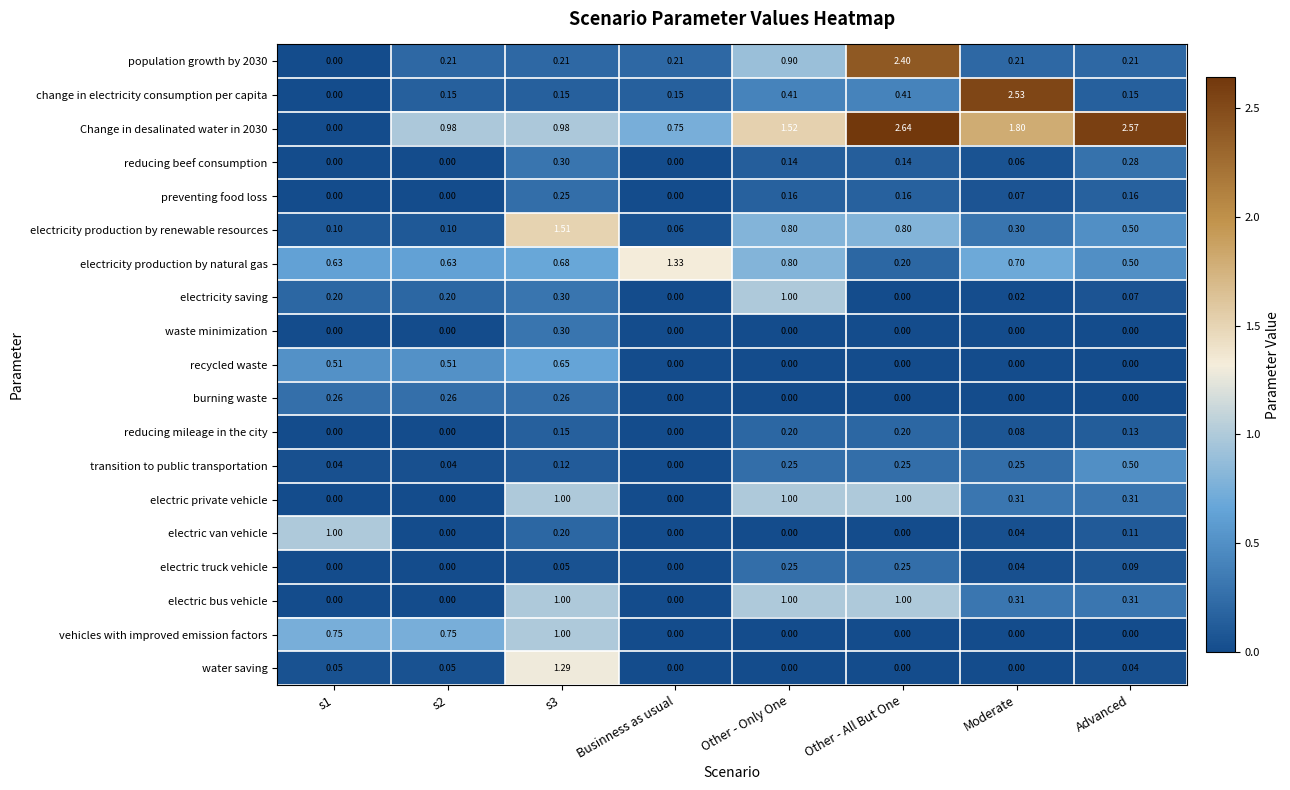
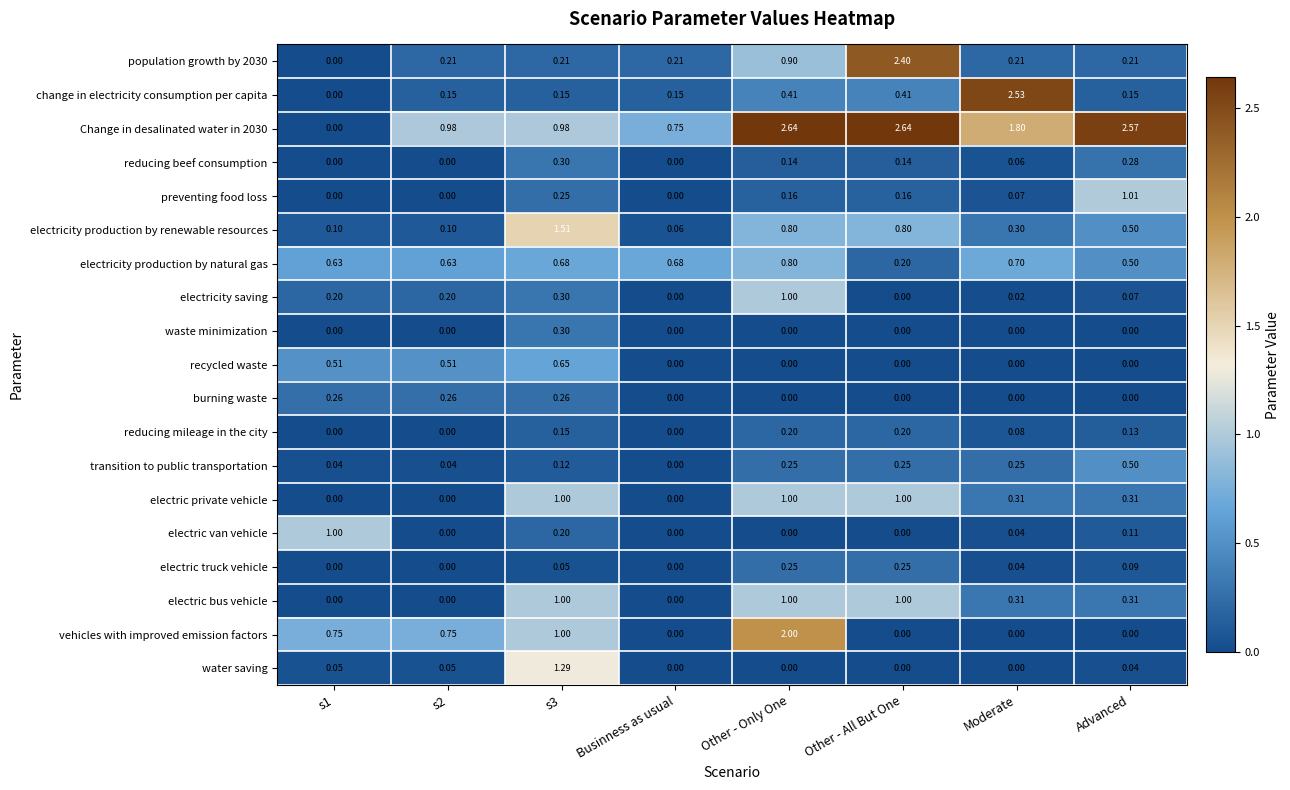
  {
    "population growth by 2030": {
      "s1": 0.00,
      "s2": 0.21,
      "s3": 0.21,
      "Businness as usual": 0.21,
      "Other - Only One": 0.90,
      "Other - All But One": 2.40,
      "Moderate": 0.21,
      "Advanced": 0.21
    },
    "change in electricity consumption per capita": {
      "s1": 0.00,
      "s2": 0.15,
      "s3": 0.15,
      "Businness as usual": 0.15,
      "Other - Only One": 0.41,
      "Other - All But One": 0.41,
      "Moderate": 2.53,
      "Advanced": 0.15
    },
    "Change in desalinated water in 2030": {
      "s1": 0.00,
      "s2": 0.98,
      "s3": 0.98,
      "Businness as usual": 0.75,
-     "Other - Only One": 1.52,
+     "Other - Only One": 2.64,
      "Other - All But One": 2.64,
      "Moderate": 1.80,
      "Advanced": 2.57
    },
    "reducing beef consumption": {
      "s1": 0.00,
      "s2": 0.00,
      "s3": 0.30,
      "Businness as usual": 0.00,
      "Other - Only One": 0.14,
      "Other - All But One": 0.14,
      "Moderate": 0.06,
      "Advanced": 0.28
    },
    "preventing food loss": {
      "s1": 0.00,
      "s2": 0.00,
      "s3": 0.25,
      "Businness as usual": 0.00,
      "Other - Only One": 0.16,
      "Other - All But One": 0.16,
      "Moderate": 0.07,
-     "Advanced": 0.16
+     "Advanced": 1.01
    },
    "electricity production by renewable resources": {
      "s1": 0.10,
      "s2": 0.10,
      "s3": 1.51,
      "Businness as usual": 0.06,
      "Other - Only One": 0.80,
      "Other - All But One": 0.80,
      "Moderate": 0.30,
      "Advanced": 0.50
    },
    "electricity production by natural gas": {
      "s1": 0.63,
      "s2": 0.63,
      "s3": 0.68,
-     "Businness as usual": 1.33,
+     "Businness as usual": 0.68,
      "Other - Only One": 0.80,
      "Other - All But One": 0.20,
      "Moderate": 0.70,
      "Advanced": 0.50
    },
    "electricity saving": {
      "s1": 0.20,
      "s2": 0.20,
      "s3": 0.30,
      "Businness as usual": 0.00,
      "Other - Only One": 1.00,
      "Other - All But One": 0.00,
      "Moderate": 0.02,
      "Advanced": 0.07
    },
    "waste minimization": {
      "s1": 0.00,
      "s2": 0.00,
      "s3": 0.30,
      "Businness as usual": 0.00,
      "Other - Only One": 0.00,
      "Other - All But One": 0.00,
      "Moderate": 0.00,
      "Advanced": 0.00
    },
    "recycled waste": {
      "s1": 0.51,
      "s2": 0.51,
      "s3": 0.65,
      "Businness as usual": 0.00,
      "Other - Only One": 0.00,
      "Other - All But One": 0.00,
      "Moderate": 0.00,
      "Advanced": 0.00
    },
    "burning waste": {
      "s1": 0.26,
      "s2": 0.26,
      "s3": 0.26,
      "Businness as usual": 0.00,
      "Other - Only One": 0.00,
      "Other - All But One": 0.00,
      "Moderate": 0.00,
      "Advanced": 0.00
    },
    "reducing mileage in the city": {
      "s1": 0.00,
      "s2": 0.00,
      "s3": 0.15,
      "Businness as usual": 0.00,
      "Other - Only One": 0.20,
      "Other - All But One": 0.20,
      "Moderate": 0.08,
      "Advanced": 0.13
    },
    "transition to public transportation": {
      "s1": 0.04,
      "s2": 0.04,
      "s3": 0.12,
      "Businness as usual": 0.00,
      "Other - Only One": 0.25,
      "Other - All But One": 0.25,
      "Moderate": 0.25,
      "Advanced": 0.50
    },
    "electric private vehicle": {
      "s1": 0.00,
      "s2": 0.00,
      "s3": 1.00,
      "Businness as usual": 0.00,
      "Other - Only One": 1.00,
      "Other - All But One": 1.00,
      "Moderate": 0.31,
      "Advanced": 0.31
    },
    "electric van vehicle": {
      "s1": 1.00,
      "s2": 0.00,
      "s3": 0.20,
      "Businness as usual": 0.00,
      "Other - Only One": 0.00,
      "Other - All But One": 0.00,
      "Moderate": 0.04,
      "Advanced": 0.11
    },
    "electric truck vehicle": {
      "s1": 0.00,
      "s2": 0.00,
      "s3": 0.05,
      "Businness as usual": 0.00,
      "Other - Only One": 0.25,
      "Other - All But One": 0.25,
      "Moderate": 0.04,
      "Advanced": 0.09
    },
    "electric bus vehicle": {
      "s1": 0.00,
      "s2": 0.00,
      "s3": 1.00,
      "Businness as usual": 0.00,
      "Other - Only One": 1.00,
      "Other - All But One": 1.00,
      "Moderate": 0.31,
      "Advanced": 0.31
    },
    "vehicles with improved emission factors": {
      "s1": 0.75,
      "s2": 0.75,
      "s3": 1.00,
      "Businness as usual": 0.00,
-     "Other - Only One": 0.00,
+     "Other - Only One": 2.00,
      "Other - All But One": 0.00,
      "Moderate": 0.00,
      "Advanced": 0.00
    },
    "water saving": {
      "s1": 0.05,
      "s2": 0.05,
      "s3": 1.29,
      "Businness as usual": 0.00,
      "Other - Only One": 0.00,
      "Other - All But One": 0.00,
      "Moderate": 0.00,
      "Advanced": 0.04
    }
  }
